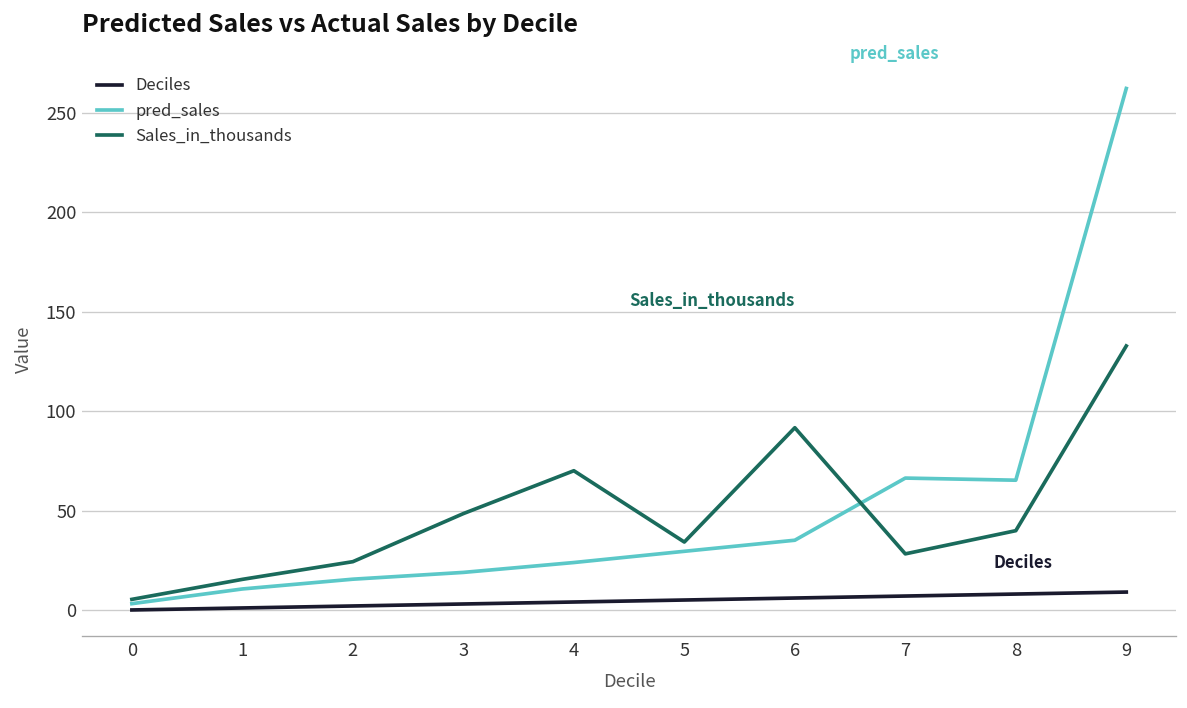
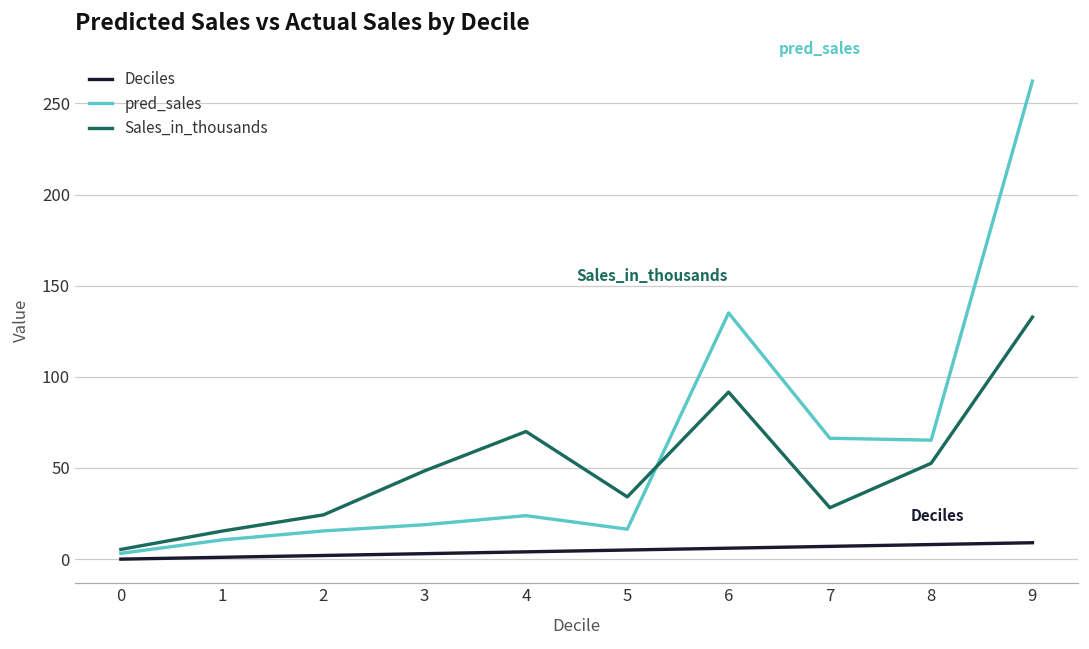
  {
    "Deciles": {
      "0": 0,
      "1": 1,
      "2": 2,
      "3": 3,
      "4": 4,
      "5": 5,
      "6": 6,
      "7": 7,
      "8": 8,
      "9": 9
    },
    "pred_sales": {
      "0": 3,
      "1": 11,
      "2": 15,
      "3": 19,
      "4": 24,
-     "5": 30,
-     "6": 35,
+     "5": 16,
+     "6": 135,
      "7": 66,
      "8": 65,
      "9": 262
    },
    "Sales_in_thousands": {
      "0": 5,
      "1": 15,
      "2": 24,
      "3": 48,
      "4": 70,
      "5": 34,
      "6": 92,
      "7": 28,
-     "8": 40,
+     "8": 53,
      "9": 133
    }
  }
